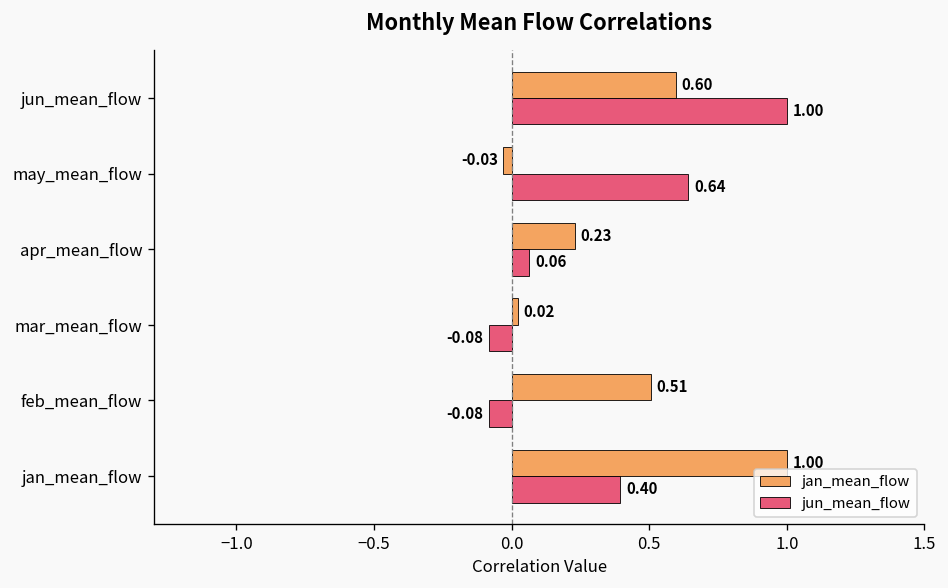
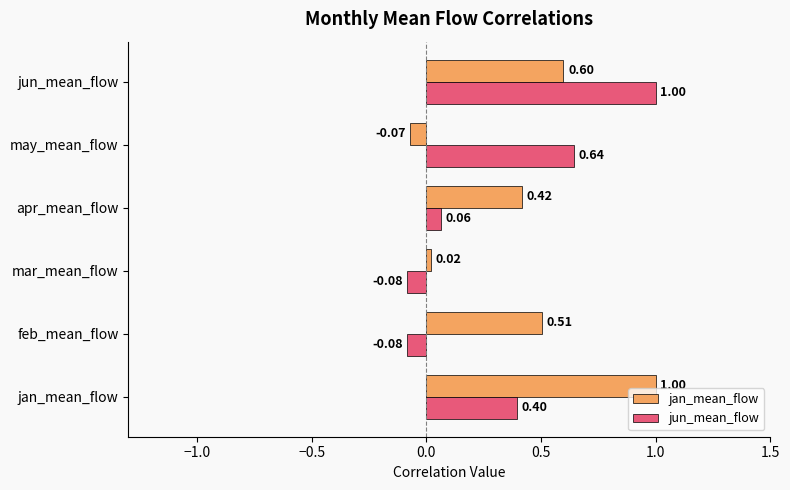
  {
    "jan_mean_flow": {
      "jun_mean_flow": 0.60,
-     "may_mean_flow": -0.03,
-     "apr_mean_flow": 0.23,
+     "may_mean_flow": -0.07,
+     "apr_mean_flow": 0.42,
      "mar_mean_flow": 0.02,
      "feb_mean_flow": 0.51
    },
    "jun_mean_flow": {
      "jun_mean_flow": 1.00,
      "may_mean_flow": 0.64,
      "apr_mean_flow": 0.06,
      "mar_mean_flow": -0.08,
      "feb_mean_flow": -0.08,
      "jan_mean_flow": 0.40
    }
  }
